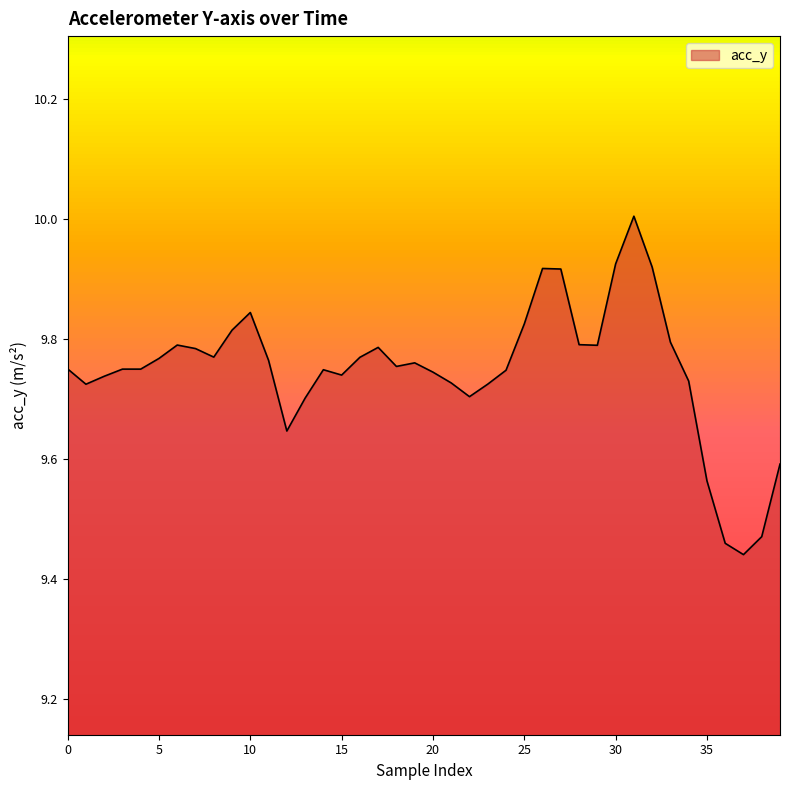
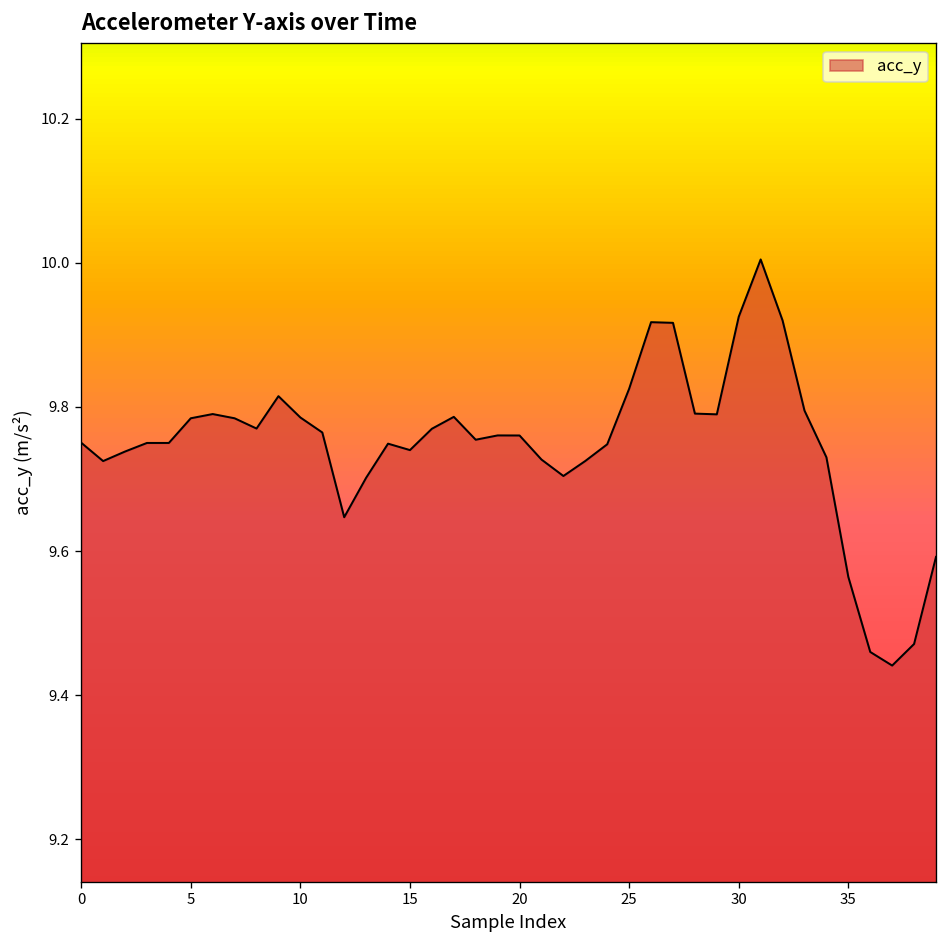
  {
    "0": 9.75,
-   "5": 9.77,
-   "10": 9.84,
+   "5": 9.78,
+   "10": 9.79,
    "15": 9.74,
-   "20": 9.74,
+   "20": 9.76,
    "25": 9.83,
    "30": 9.93,
    "35": 9.56
  }
